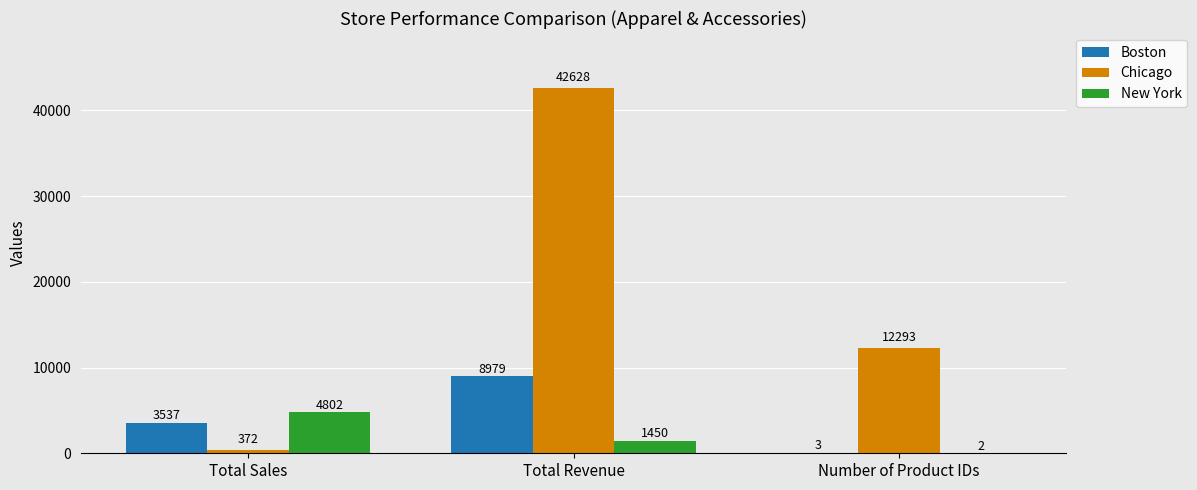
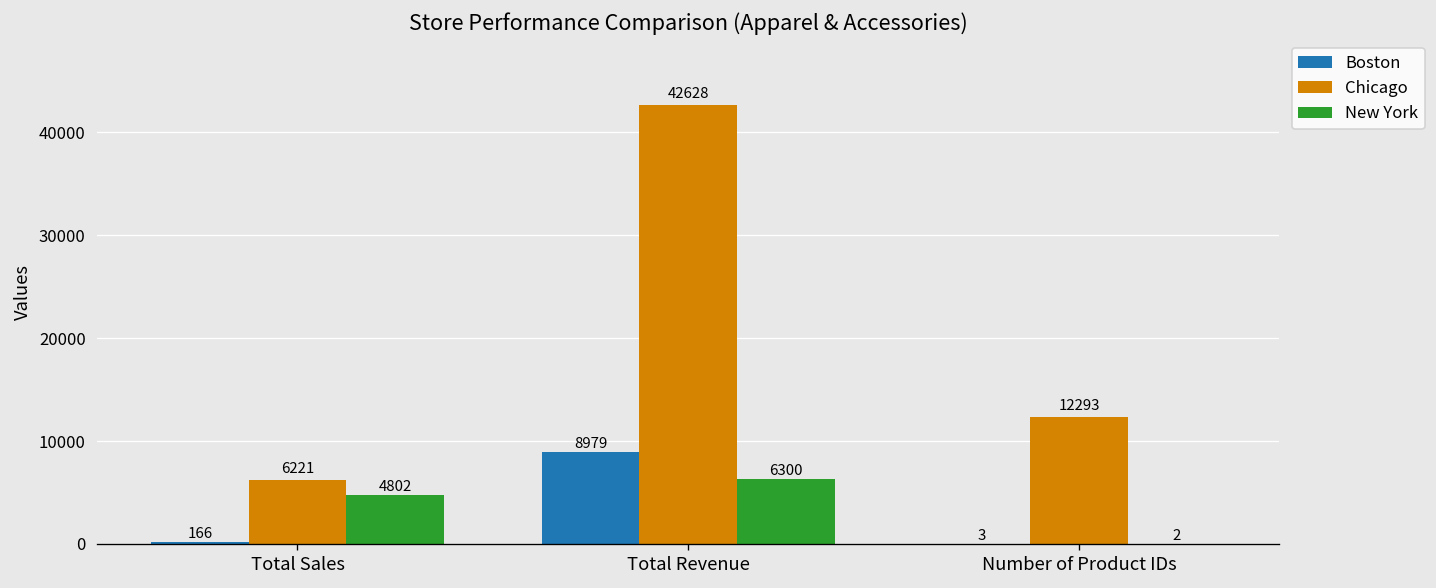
  {
    "Boston": {
-     "Total Sales": 3537,
+     "Total Sales": 166,
      "Total Revenue": 8979,
      "Number of Product IDs": 3
    },
    "Chicago": {
-     "Total Sales": 372,
+     "Total Sales": 6221,
      "Total Revenue": 42628,
      "Number of Product IDs": 12293
    },
    "New York": {
      "Total Sales": 4802,
-     "Total Revenue": 1450,
+     "Total Revenue": 6300,
      "Number of Product IDs": 2
    }
  }
